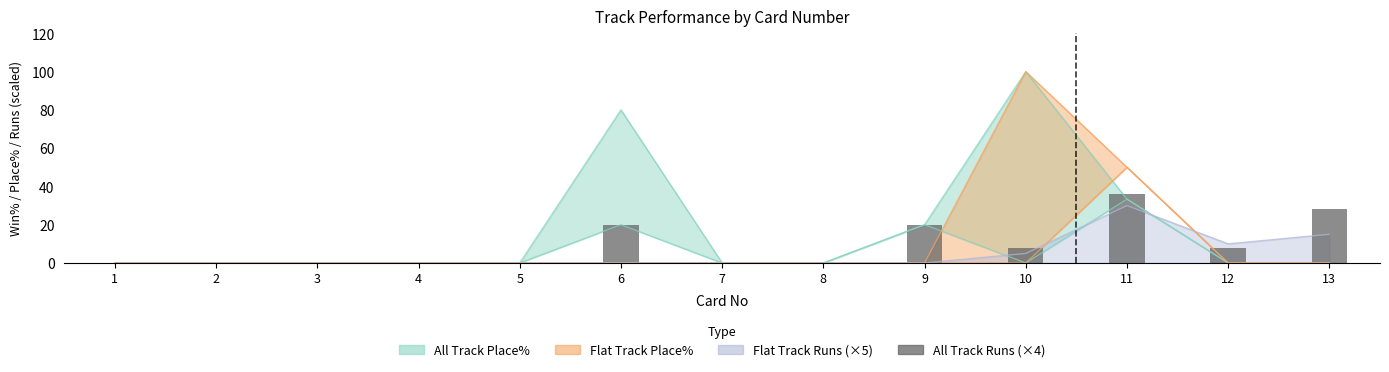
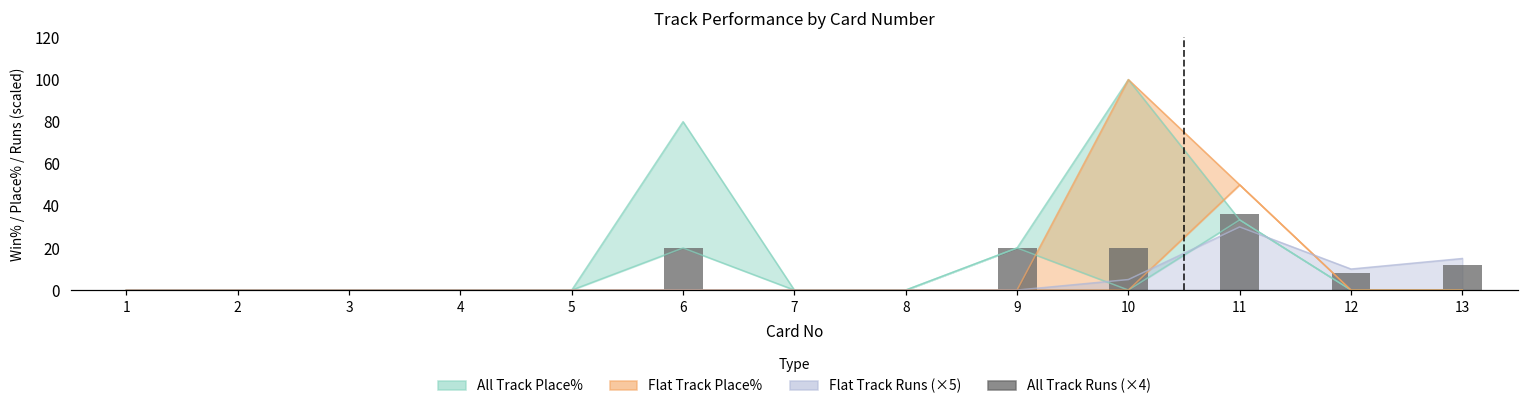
  {
    "All Track Runs (×4)": {
      "1": 0,
      "2": 0,
      "3": 0,
      "4": 0,
      "5": 0,
      "6": 20,
      "7": 0,
      "8": 0,
      "9": 20,
-     "10": 8,
+     "10": 20,
      "11": 36,
      "12": 8,
-     "13": 28
+     "13": 12
    }
  }
